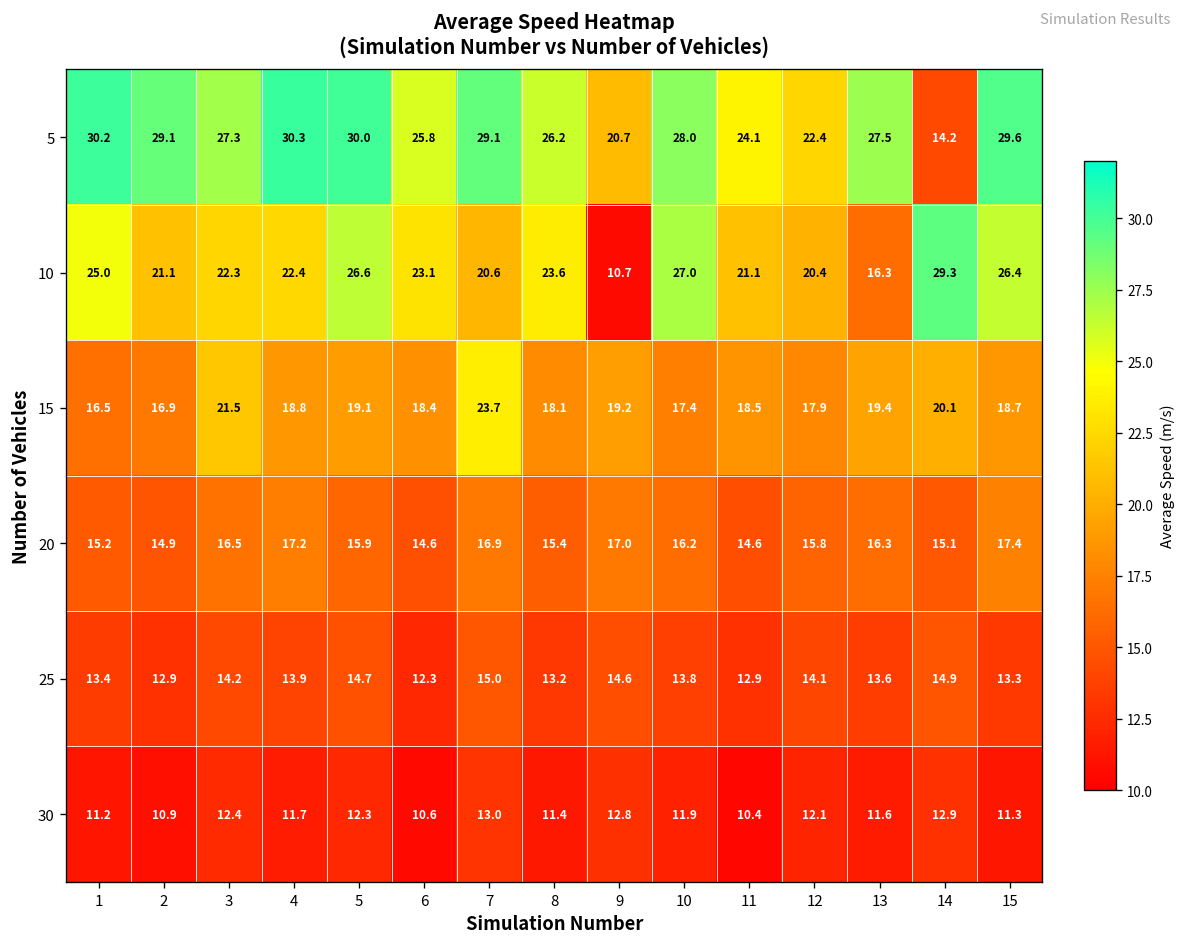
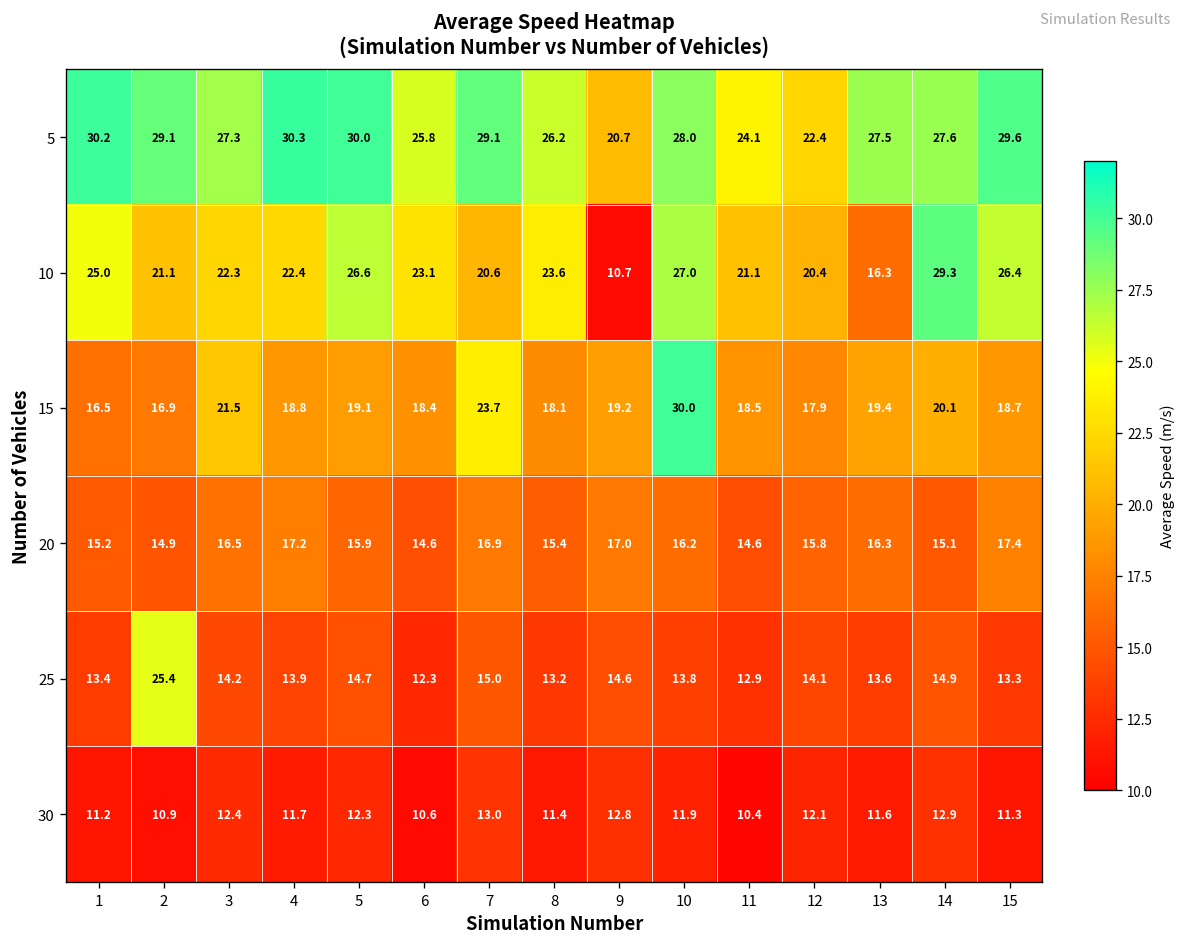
  {
    "5": {
      "1": 30.2,
      "2": 29.1,
      "3": 27.3,
      "4": 30.3,
      "5": 30.0,
      "6": 25.8,
      "7": 29.1,
      "8": 26.2,
      "9": 20.7,
      "10": 28.0,
      "11": 24.1,
      "12": 22.4,
      "13": 27.5,
-     "14": 14.2,
+     "14": 27.6,
      "15": 29.6
    },
    "10": {
      "1": 25.0,
      "2": 21.1,
      "3": 22.3,
      "4": 22.4,
      "5": 26.6,
      "6": 23.1,
      "7": 20.6,
      "8": 23.6,
      "9": 10.7,
      "10": 27.0,
      "11": 21.1,
      "12": 20.4,
      "13": 16.3,
      "14": 29.3,
      "15": 26.4
    },
    "15": {
      "1": 16.5,
      "2": 16.9,
      "3": 21.5,
      "4": 18.8,
      "5": 19.1,
      "6": 18.4,
      "7": 23.7,
      "8": 18.1,
      "9": 19.2,
-     "10": 17.4,
+     "10": 30.0,
      "11": 18.5,
      "12": 17.9,
      "13": 19.4,
      "14": 20.1,
      "15": 18.7
    },
    "20": {
      "1": 15.2,
      "2": 14.9,
      "3": 16.5,
      "4": 17.2,
      "5": 15.9,
      "6": 14.6,
      "7": 16.9,
      "8": 15.4,
      "9": 17.0,
      "10": 16.2,
      "11": 14.6,
      "12": 15.8,
      "13": 16.3,
      "14": 15.1,
      "15": 17.4
    },
    "25": {
      "1": 13.4,
-     "2": 12.9,
+     "2": 25.4,
      "3": 14.2,
      "4": 13.9,
      "5": 14.7,
      "6": 12.3,
      "7": 15.0,
      "8": 13.2,
      "9": 14.6,
      "10": 13.8,
      "11": 12.9,
      "12": 14.1,
      "13": 13.6,
      "14": 14.9,
      "15": 13.3
    },
    "30": {
      "1": 11.2,
      "2": 10.9,
      "3": 12.4,
      "4": 11.7,
      "5": 12.3,
      "6": 10.6,
      "7": 13.0,
      "8": 11.4,
      "9": 12.8,
      "10": 11.9,
      "11": 10.4,
      "12": 12.1,
      "13": 11.6,
      "14": 12.9,
      "15": 11.3
    }
  }
